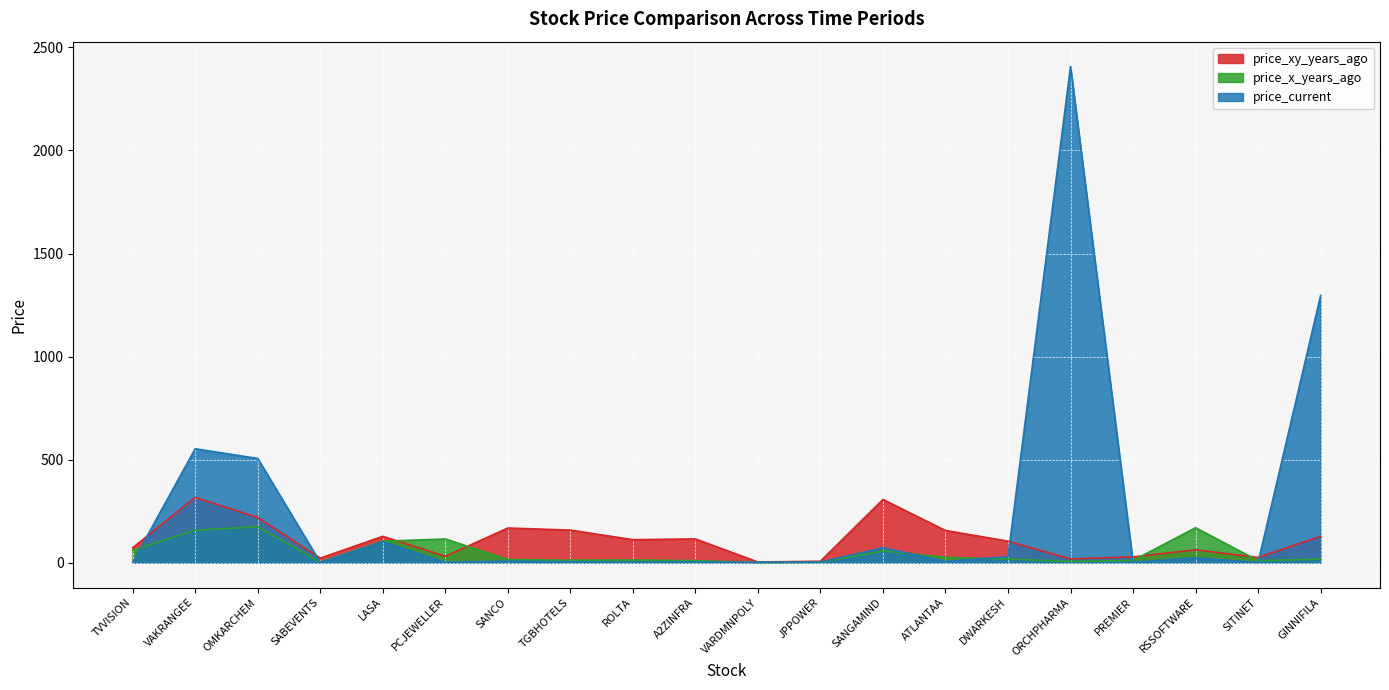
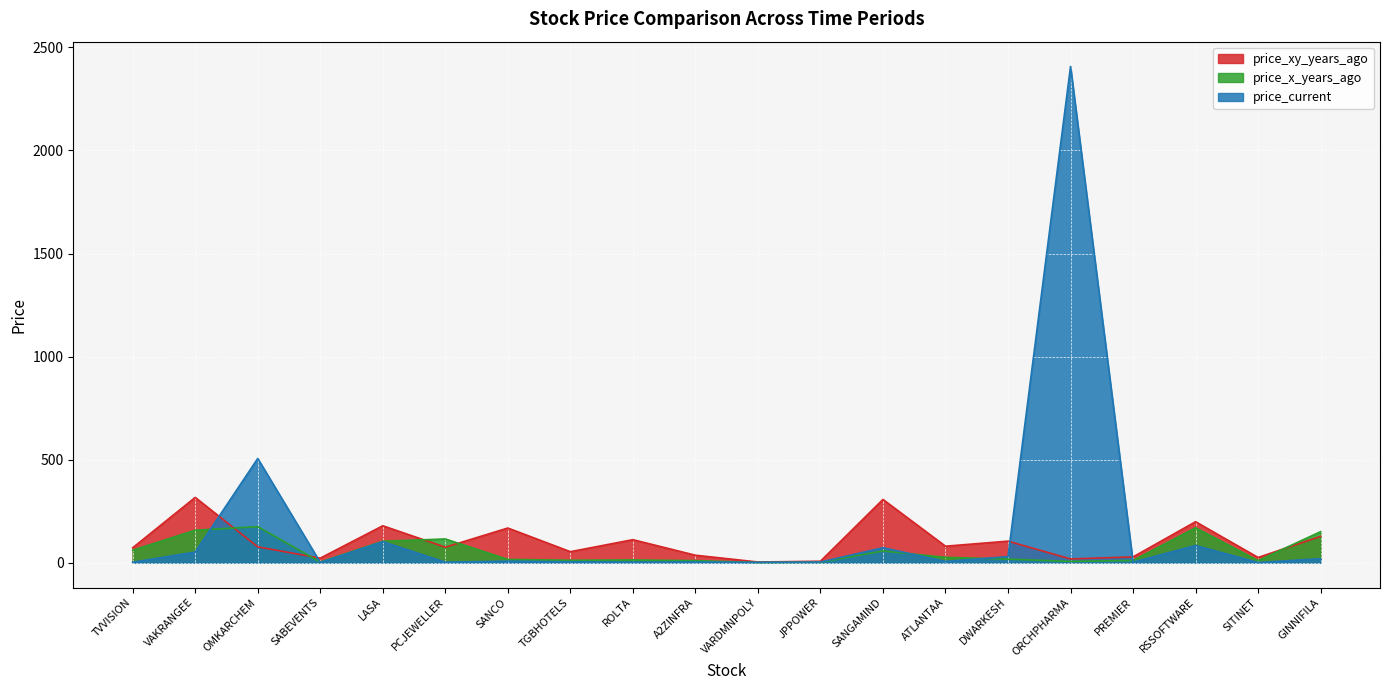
  {
    "price_xy_years_ago": {
      "VAKRANGEE": 320,
-     "OMKARCHEM": 220,
+     "OMKARCHEM": 80,
      "SABEVENTS": 20,
-     "LASA": 130,
-     "PCJEWELLER": 30,
+     "LASA": 180,
+     "PCJEWELLER": 80,
      "SANCO": 170,
-     "TGBHOTELS": 160,
+     "TGBHOTELS": 50,
      "ROLTA": 110,
-     "A2ZINFRA": 120,
+     "A2ZINFRA": 40,
      "SANGAMIND": 310,
-     "ATLANTAA": 160,
+     "ATLANTAA": 80,
      "DWARKESH": 100,
      "PREMIER": 30,
-     "RSSOFTWARE": 60,
+     "RSSOFTWARE": 200,
      "SITINET": 30,
      "GINNIFILA": 130
    },
    "price_x_years_ago": {
      "VAKRANGEE": 160,
      "OMKARCHEM": 170,
      "PCJEWELLER": 120,
      "SANGAMIND": 60,
      "ATLANTAA": 30,
      "RSSOFTWARE": 170,
-     "GINNIFILA": 20
+     "GINNIFILA": 150
    },
    "price_current": {
      "TVVISION": 0,
-     "VAKRANGEE": 550,
+     "VAKRANGEE": 50,
      "OMKARCHEM": 510,
      "PCJEWELLER": 0,
      "SANGAMIND": 70,
      "ATLANTAA": 10,
      "ORCHPHARMA": 2410,
-     "RSSOFTWARE": 20,
-     "GINNIFILA": 1300
+     "RSSOFTWARE": 80,
+     "GINNIFILA": 20
    }
  }
